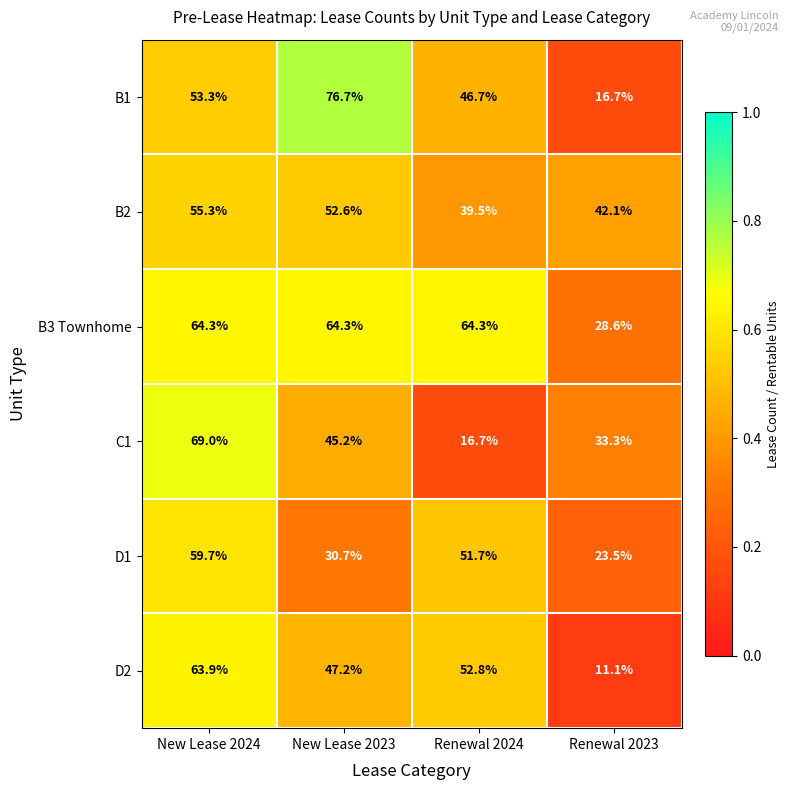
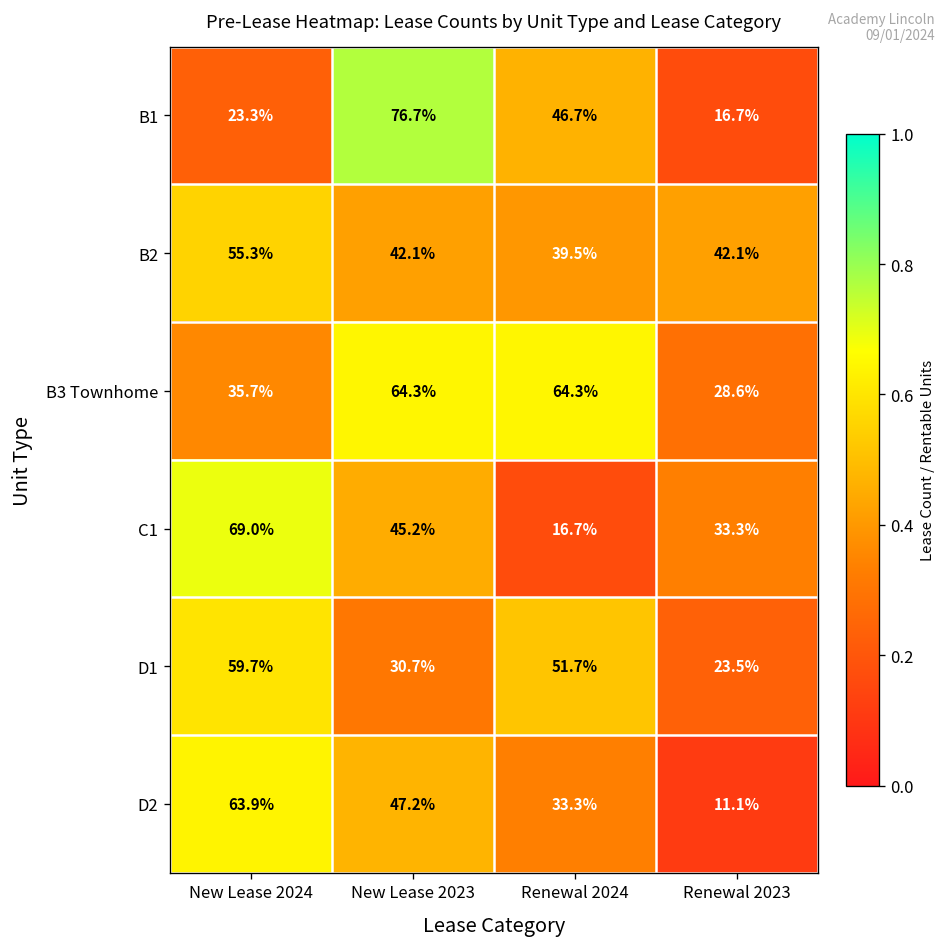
  {
    "B1": {
-     "New Lease 2024": "53.3%",
+     "New Lease 2024": "23.3%",
      "New Lease 2023": "76.7%",
      "Renewal 2024": "46.7%",
      "Renewal 2023": "16.7%"
    },
    "B2": {
      "New Lease 2024": "55.3%",
-     "New Lease 2023": "52.6%",
+     "New Lease 2023": "42.1%",
      "Renewal 2024": "39.5%",
      "Renewal 2023": "42.1%"
    },
    "B3 Townhome": {
-     "New Lease 2024": "64.3%",
+     "New Lease 2024": "35.7%",
      "New Lease 2023": "64.3%",
      "Renewal 2024": "64.3%",
      "Renewal 2023": "28.6%"
    },
    "C1": {
      "New Lease 2024": "69.0%",
      "New Lease 2023": "45.2%",
      "Renewal 2024": "16.7%",
      "Renewal 2023": "33.3%"
    },
    "D1": {
      "New Lease 2024": "59.7%",
      "New Lease 2023": "30.7%",
      "Renewal 2024": "51.7%",
      "Renewal 2023": "23.5%"
    },
    "D2": {
      "New Lease 2024": "63.9%",
      "New Lease 2023": "47.2%",
-     "Renewal 2024": "52.8%",
+     "Renewal 2024": "33.3%",
      "Renewal 2023": "11.1%"
    }
  }
